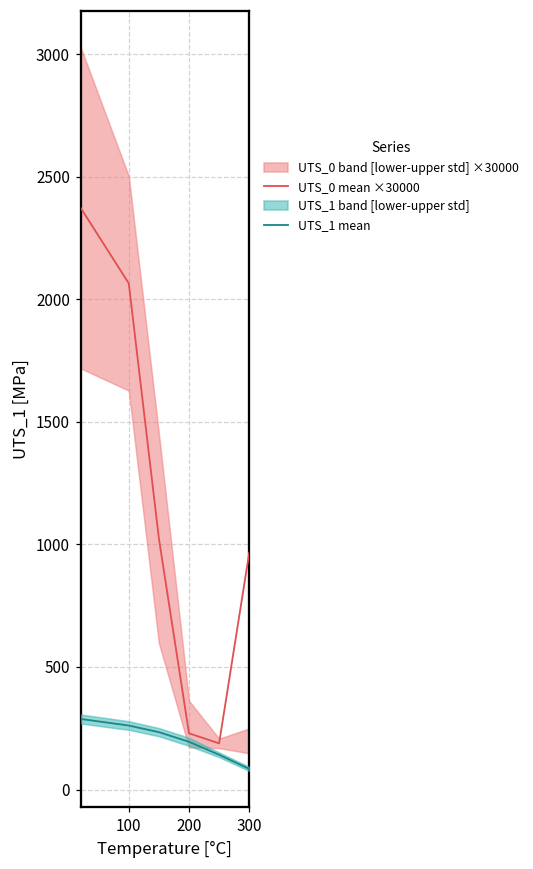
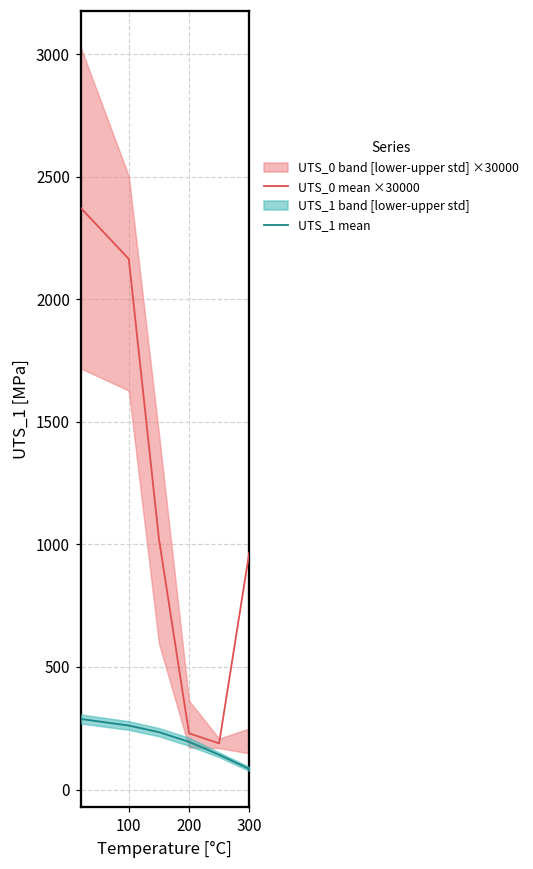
  {
    "UTS_0 mean ×30000": {
-     "100": 2060,
+     "100": 2160,
      "200": 230,
      "300": 970
    },
    "UTS_1 mean": {
      "100": 260,
      "200": 190
    }
  }
